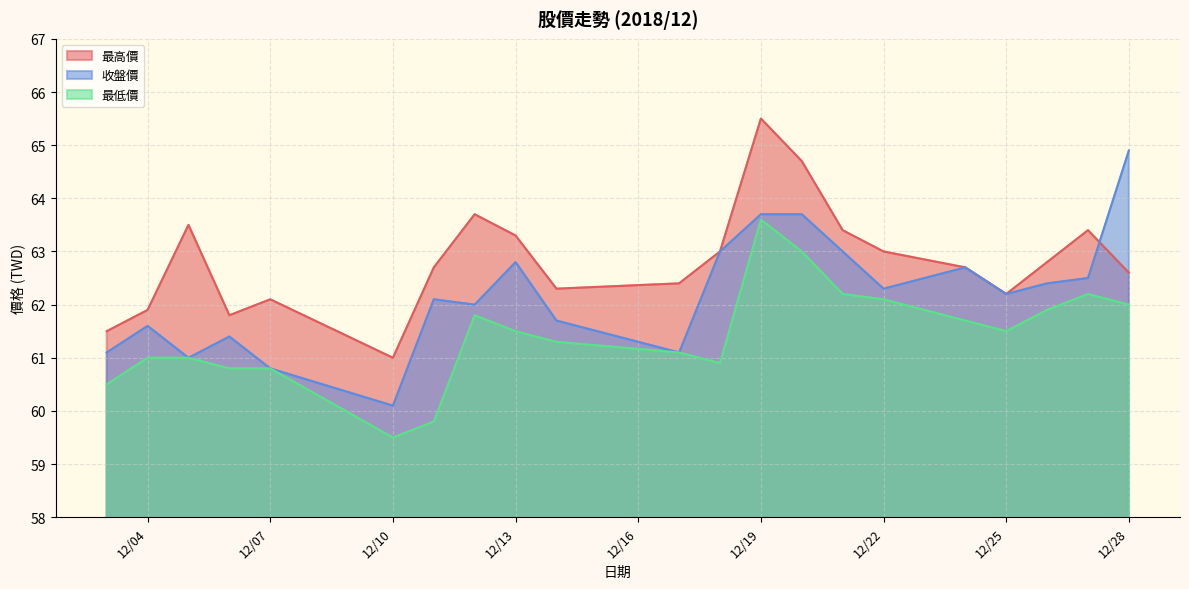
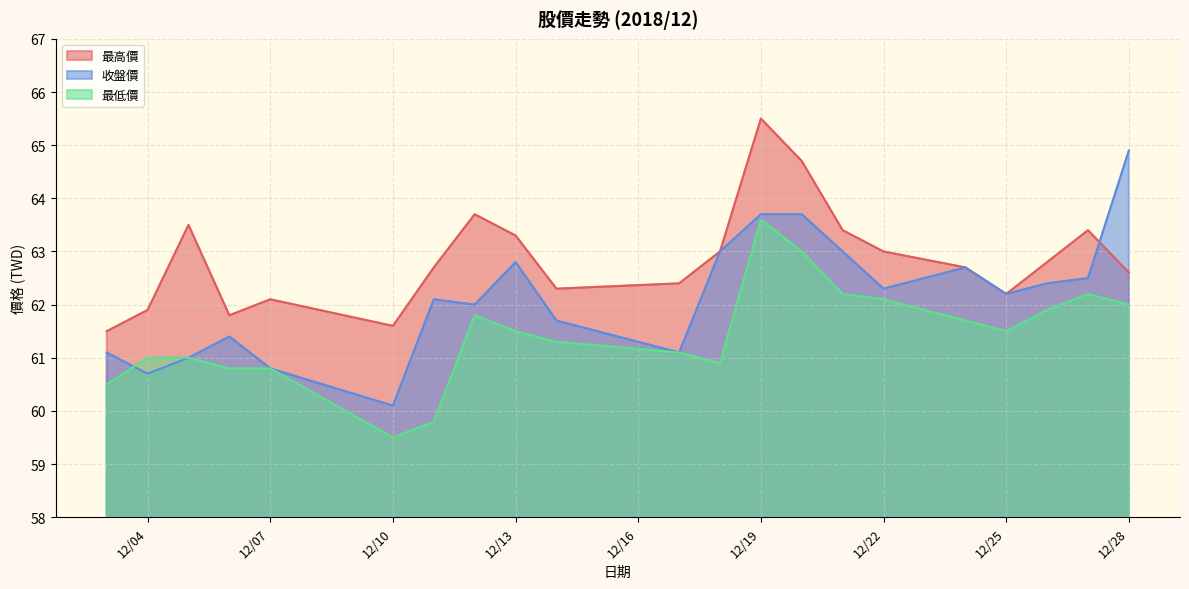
  {
    "最高價": {
      "12/04": 61.9,
      "12/07": 62.1,
-     "12/10": 61.0,
+     "12/10": 61.6,
      "12/13": 63.3,
      "12/19": 65.5,
      "12/22": 63.0,
      "12/28": 62.6
    },
    "收盤價": {
-     "12/04": 61.6,
+     "12/04": 60.7,
      "12/10": 60.1,
      "12/13": 62.8,
      "12/19": 63.7,
      "12/22": 62.3,
      "12/28": 64.9
    },
    "最低價": {
      "12/04": 61.0,
      "12/10": 59.5,
      "12/13": 61.5,
      "12/19": 63.6,
      "12/22": 62.1,
      "12/25": 61.5,
      "12/28": 62.0
    }
  }
